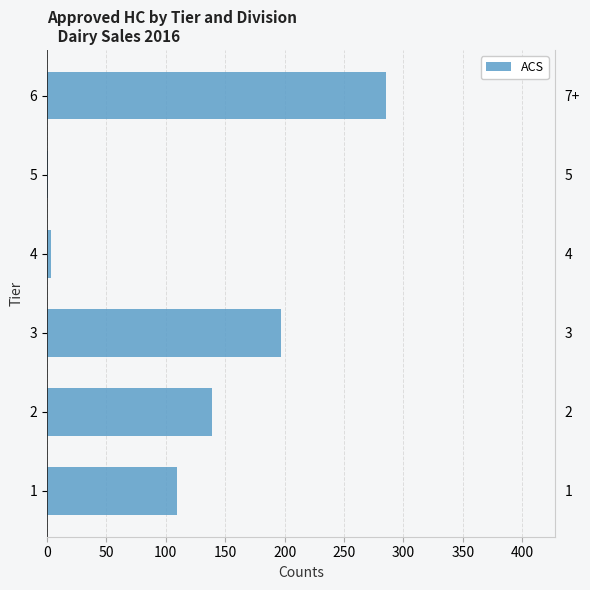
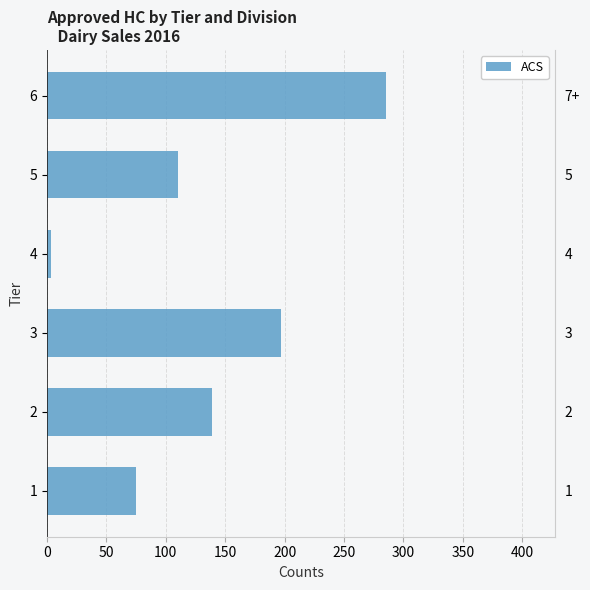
  {
    "6": 285,
-   "5": 1,
+   "5": 110,
    "4": 3,
    "3": 197,
    "2": 139,
-   "1": 109
+   "1": 75
  }
